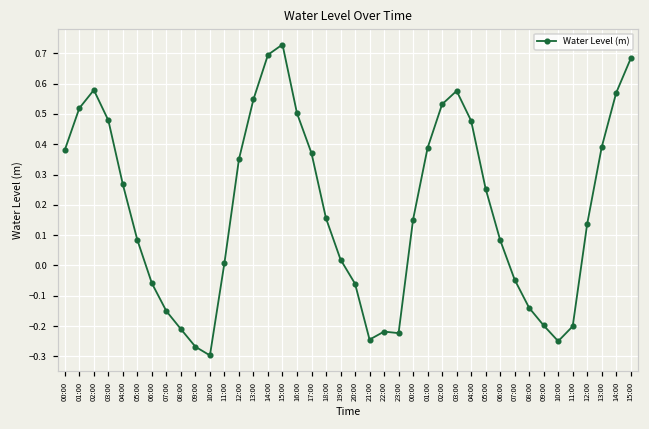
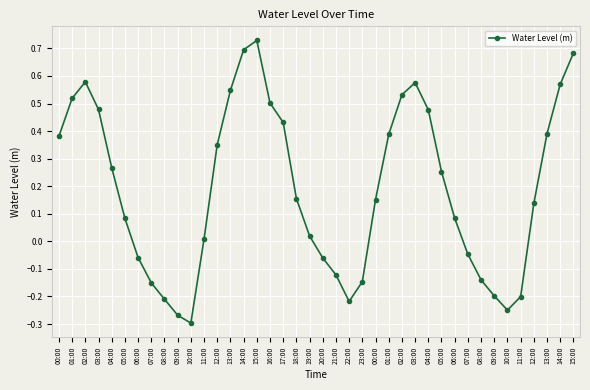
  {
    "16:00": 0.50,
-   "17:00": 0.37,
+   "17:00": 0.43,
    "18:00": 0.16,
    "19:00": 0.02,
    "20:00": -0.06,
-   "21:00": -0.24,
+   "21:00": -0.12,
    "22:00": -0.22,
-   "23:00": -0.22
+   "23:00": -0.15
  }
